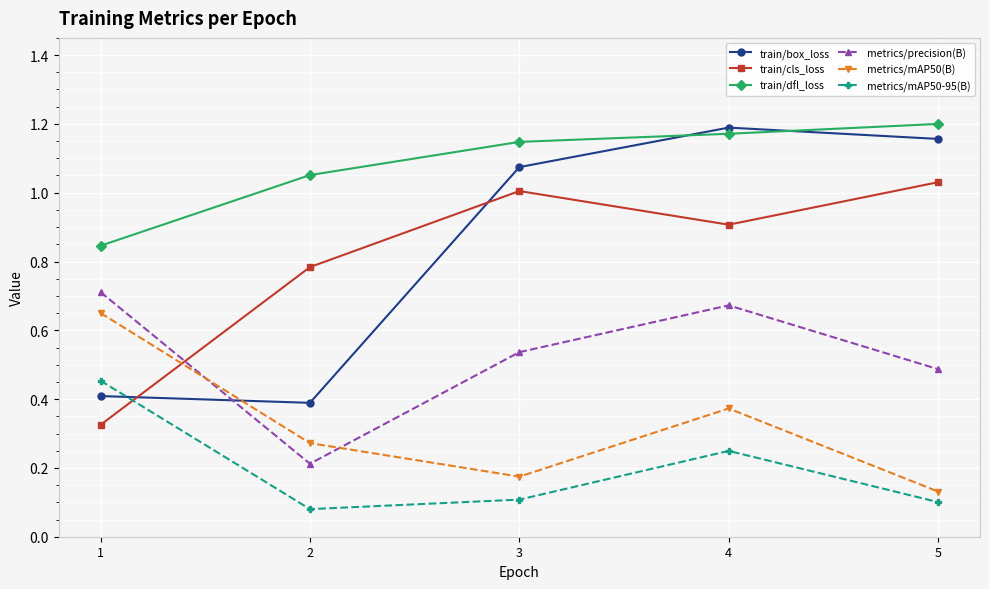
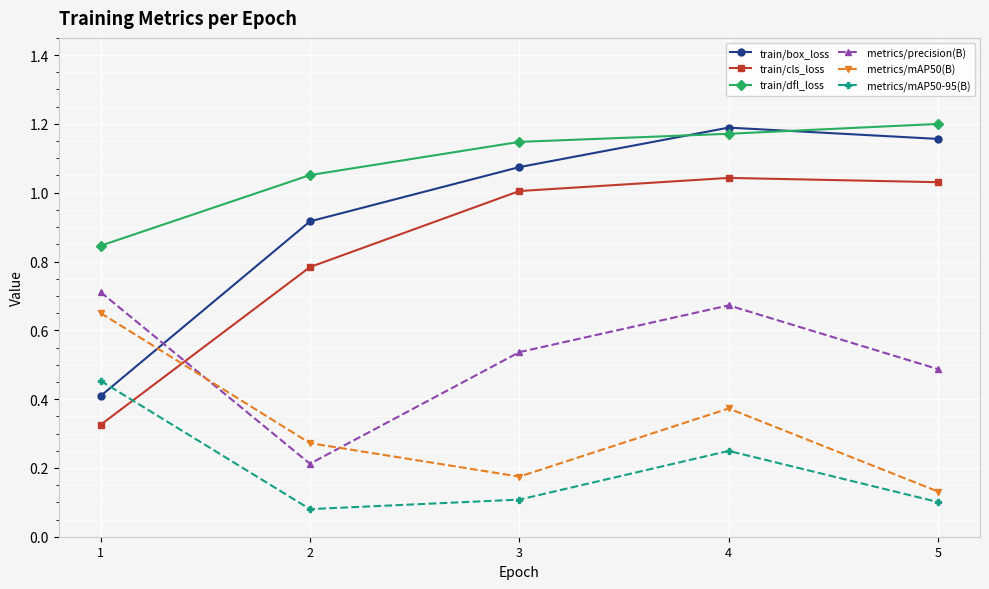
  {
    "train/box_loss": {
      "1": 0.41,
-     "2": 0.39,
+     "2": 0.92,
      "3": 1.07,
      "4": 1.19,
      "5": 1.16
    },
    "train/cls_loss": {
      "1": 0.33,
      "2": 0.78,
      "3": 1.00,
-     "4": 0.91,
+     "4": 1.04,
      "5": 1.03
    },
    "metrics/precision(B)": {
      "1": 0.71,
      "2": 0.21,
      "3": 0.54,
      "4": 0.67,
      "5": 0.49
    },
    "metrics/mAP50(B)": {
      "1": 0.65,
      "2": 0.27,
      "3": 0.17,
      "4": 0.37,
      "5": 0.13
    }
  }
